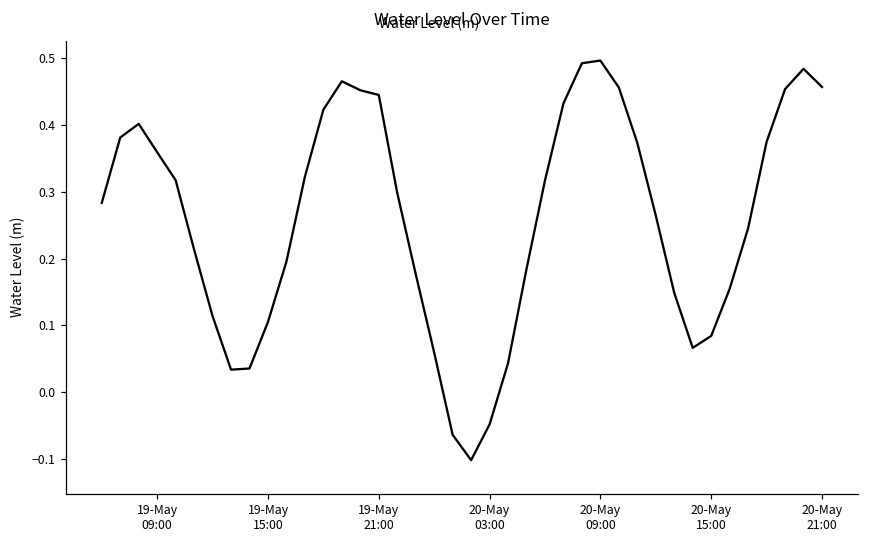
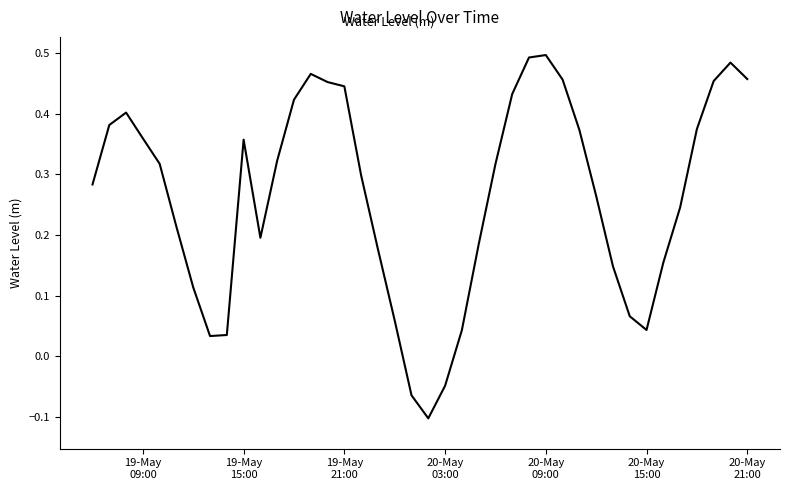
  {
    "19-May 09:00": 0.36,
-   "19-May 15:00": 0.11,
+   "19-May 15:00": 0.36,
    "19-May 21:00": 0.45,
    "20-May 03:00": -0.05,
    "20-May 09:00": 0.50,
-   "20-May 15:00": 0.08,
+   "20-May 15:00": 0.04,
    "20-May 21:00": 0.46
  }
